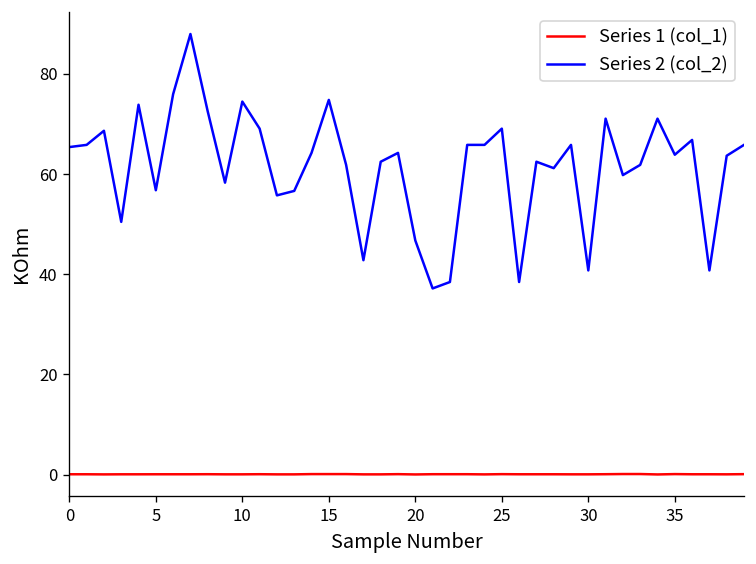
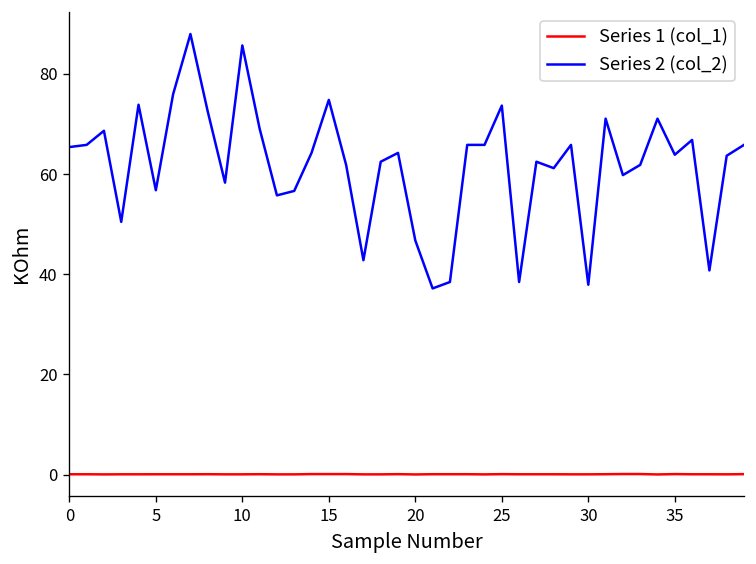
  {
    "Series 1 (col_1)": {
      "0": 0,
      "5": 0,
      "10": 0,
      "15": 0,
      "20": 0,
      "25": 0,
      "30": 0,
      "35": 0
    },
    "Series 2 (col_2)": {
      "0": 65,
      "5": 57,
-     "10": 74,
+     "10": 86,
      "15": 75,
      "20": 47,
-     "25": 69,
-     "30": 41,
+     "25": 74,
+     "30": 38,
      "35": 64
    }
  }
